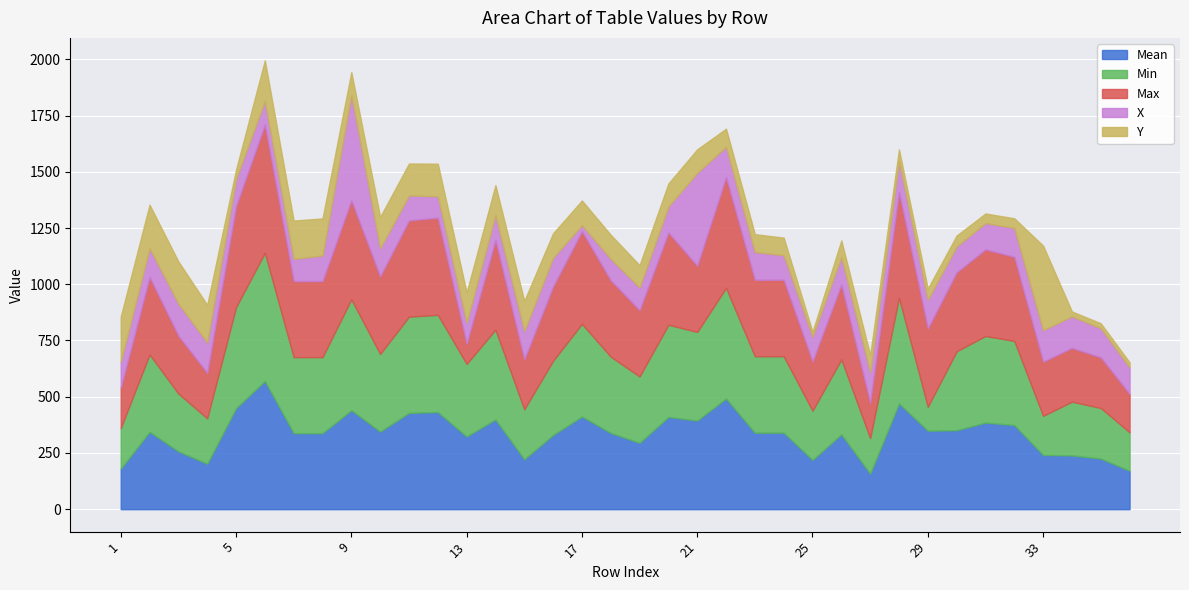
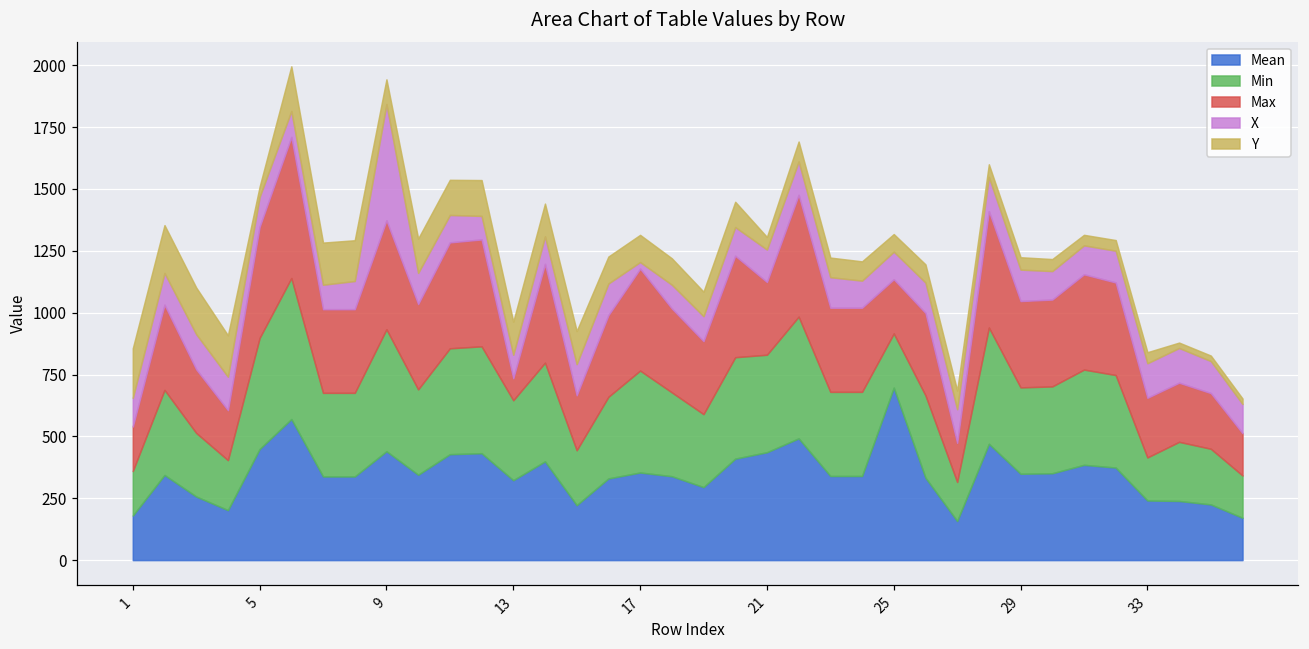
  {
    "Mean": {
      "1": 180,
      "5": 450,
      "9": 440,
      "13": 320,
-     "17": 410,
-     "21": 390,
-     "25": 220,
+     "17": 350,
+     "21": 440,
+     "25": 700,
      "29": 350,
      "33": 240
    },
    "Min": {
      "1": 180,
      "5": 450,
      "9": 490,
      "13": 320,
      "17": 410,
      "21": 390,
      "25": 220,
-     "29": 110,
+     "29": 350,
      "33": 170
    },
    "Max": {
      "1": 180,
      "5": 450,
      "9": 440,
      "13": 90,
      "17": 410,
      "21": 290,
      "25": 220,
      "29": 350,
      "33": 240
    },
    "X": {
      "1": 120,
      "5": 120,
      "9": 470,
      "13": 100,
      "17": 30,
-     "21": 410,
+     "21": 130,
      "25": 110,
      "29": 130,
      "33": 140
    },
    "Y": {
      "1": 200,
      "5": 40,
      "9": 100,
      "13": 130,
      "17": 110,
-     "21": 100,
-     "25": 20,
+     "21": 50,
+     "25": 70,
      "29": 50,
-     "33": 380
+     "33": 40
    }
  }
